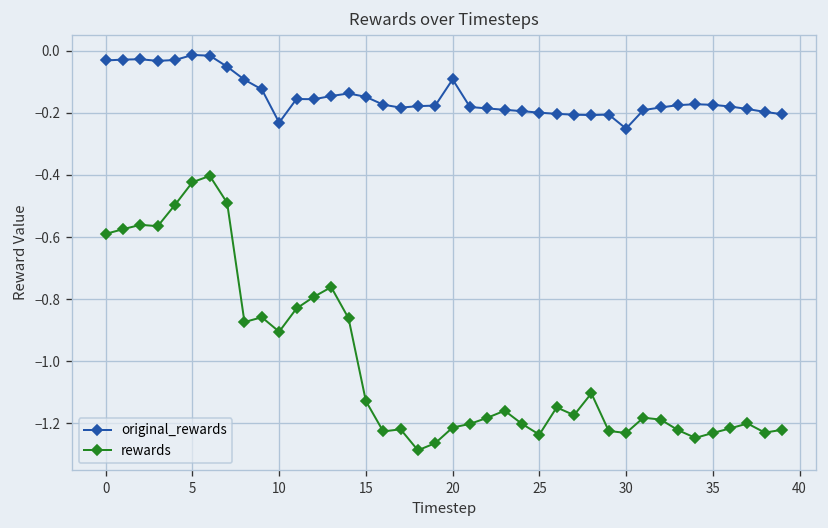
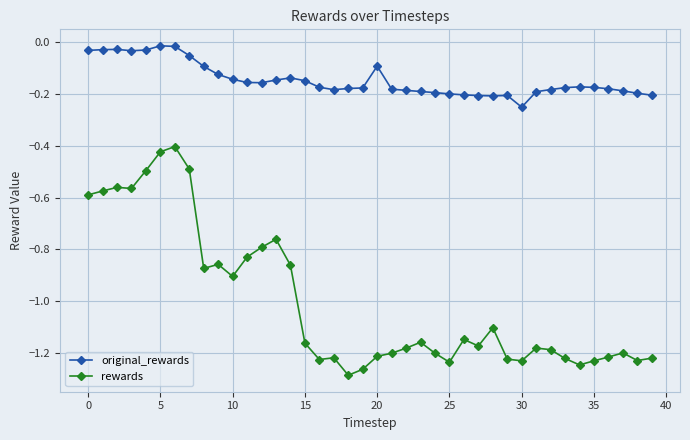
  {
    "original_rewards": {
      "0": -0.03,
      "5": -0.01,
-     "10": -0.23,
+     "10": -0.14,
      "15": -0.15,
      "20": -0.09,
      "25": -0.20,
      "30": -0.25,
      "35": -0.17
    },
    "rewards": {
      "0": -0.59,
      "5": -0.42,
      "10": -0.90,
-     "15": -1.13,
+     "15": -1.16,
      "20": -1.21,
      "25": -1.24,
      "30": -1.23,
      "35": -1.23
    }
  }
